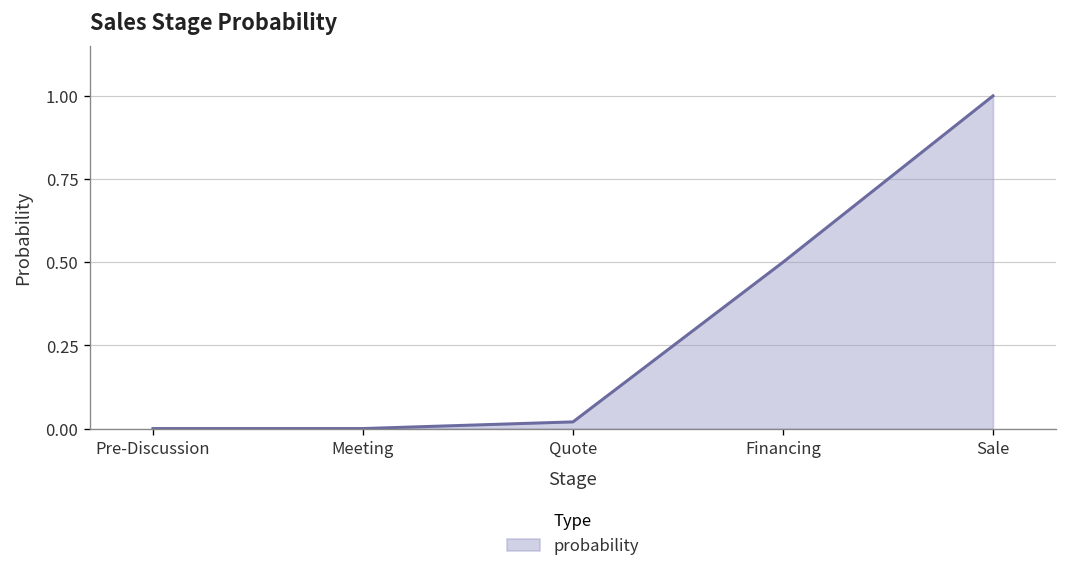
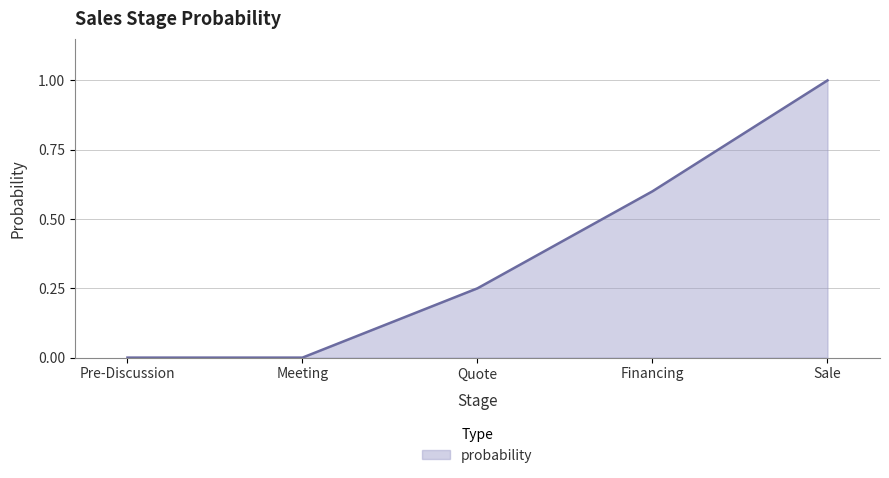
  {
    "Pre-Discussion": 0.00,
    "Meeting": 0.00,
-   "Quote": 0.02,
-   "Financing": 0.5,
+   "Quote": 0.25,
+   "Financing": 0.6,
    "Sale": 1.00
  }
